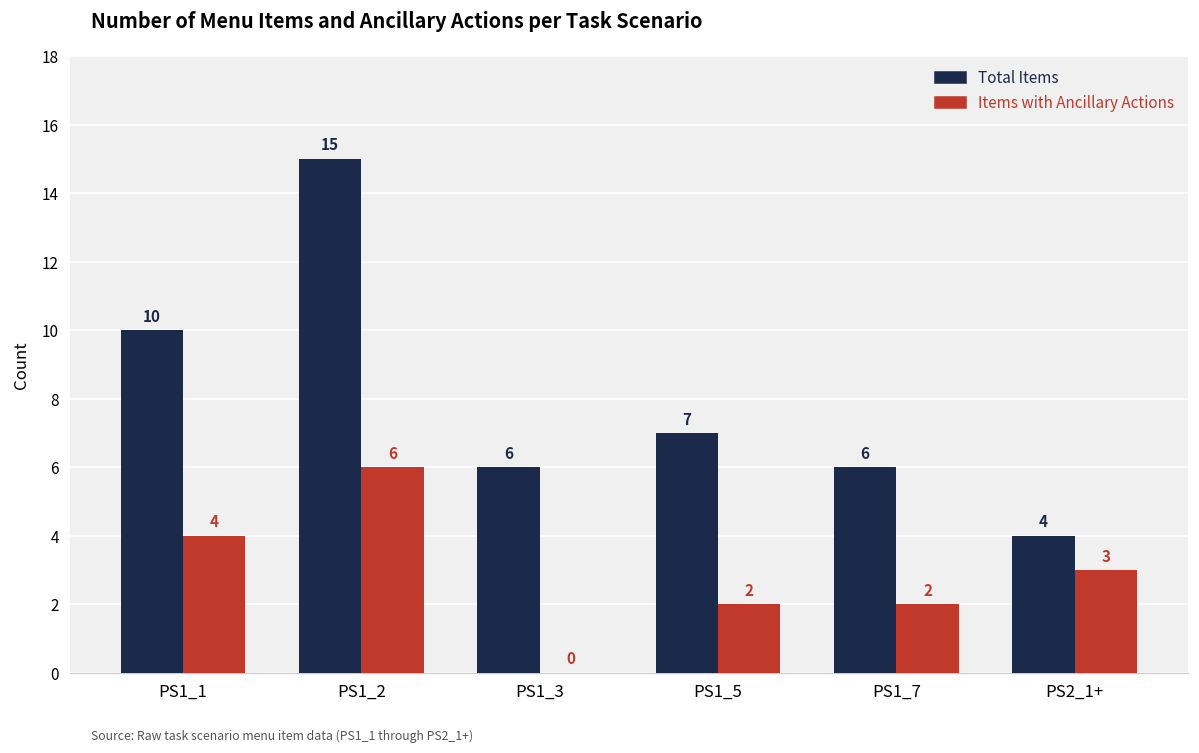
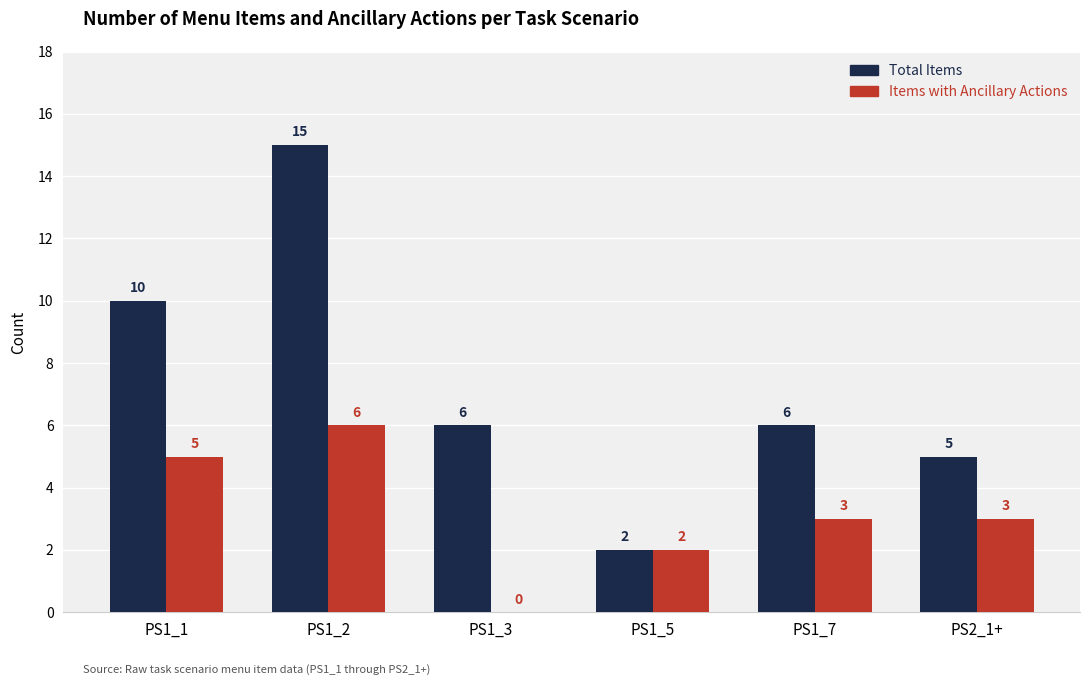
  {
    "Total Items": {
      "PS1_1": 10,
      "PS1_2": 15,
      "PS1_3": 6,
-     "PS1_5": 7,
+     "PS1_5": 2,
      "PS1_7": 6,
-     "PS2_1+": 4
+     "PS2_1+": 5
    },
    "Items with Ancillary Actions": {
-     "PS1_1": 4,
+     "PS1_1": 5,
      "PS1_2": 6,
      "PS1_3": 0,
      "PS1_5": 2,
-     "PS1_7": 2,
+     "PS1_7": 3,
      "PS2_1+": 3
    }
  }
